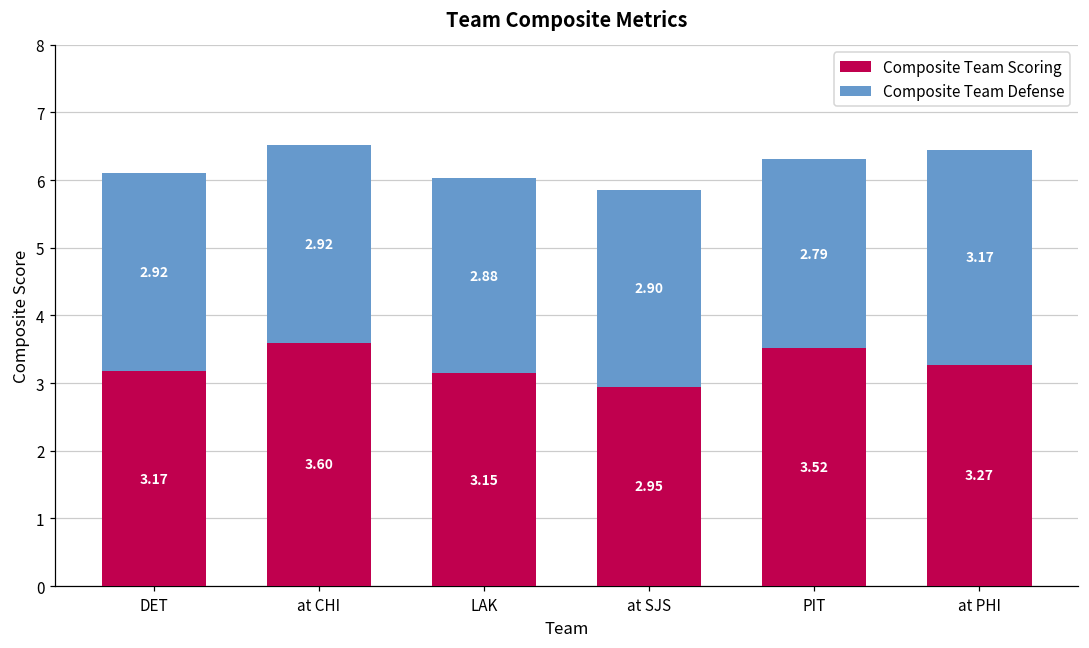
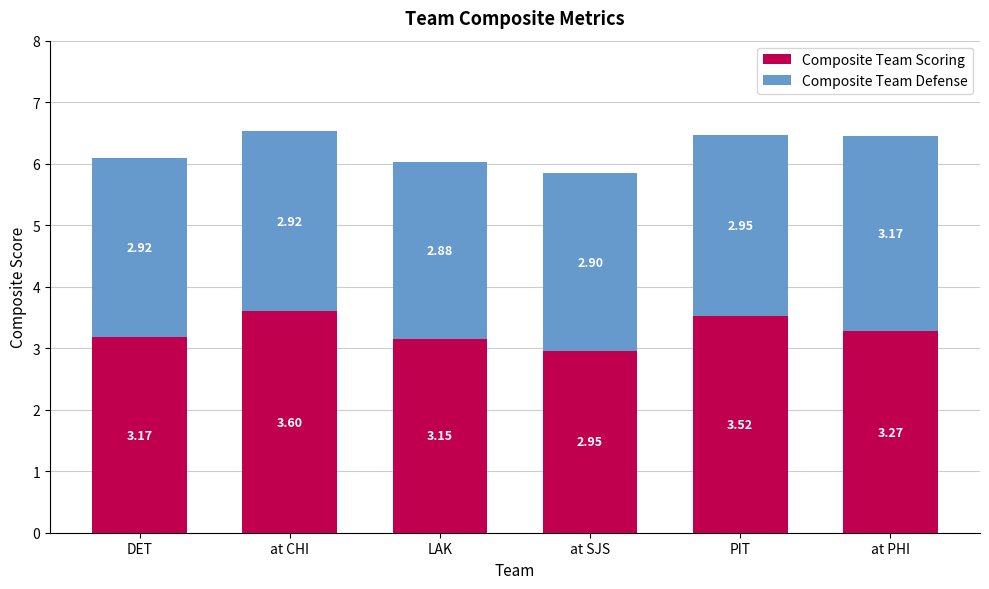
  {
    "Composite Team Scoring": {
      "DET": 3.17,
      "at CHI": 3.60,
      "LAK": 3.15,
      "at SJS": 2.95,
      "PIT": 3.52,
      "at PHI": 3.27
    },
    "Composite Team Defense": {
      "DET": 2.92,
      "at CHI": 2.92,
      "LAK": 2.88,
      "at SJS": 2.90,
-     "PIT": 2.79,
+     "PIT": 2.95,
      "at PHI": 3.17
    }
  }
